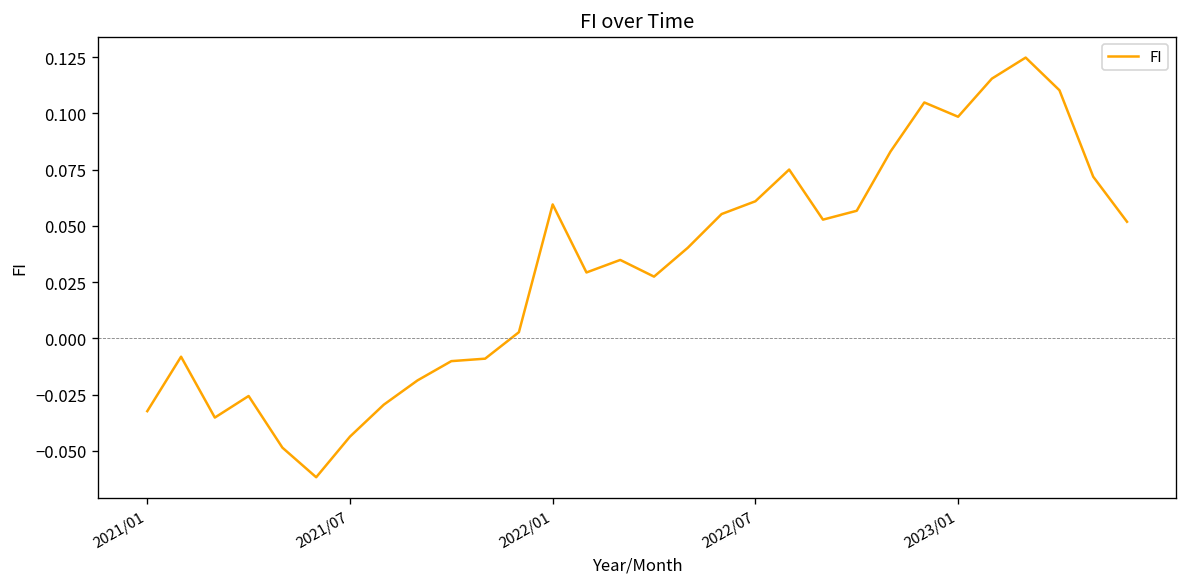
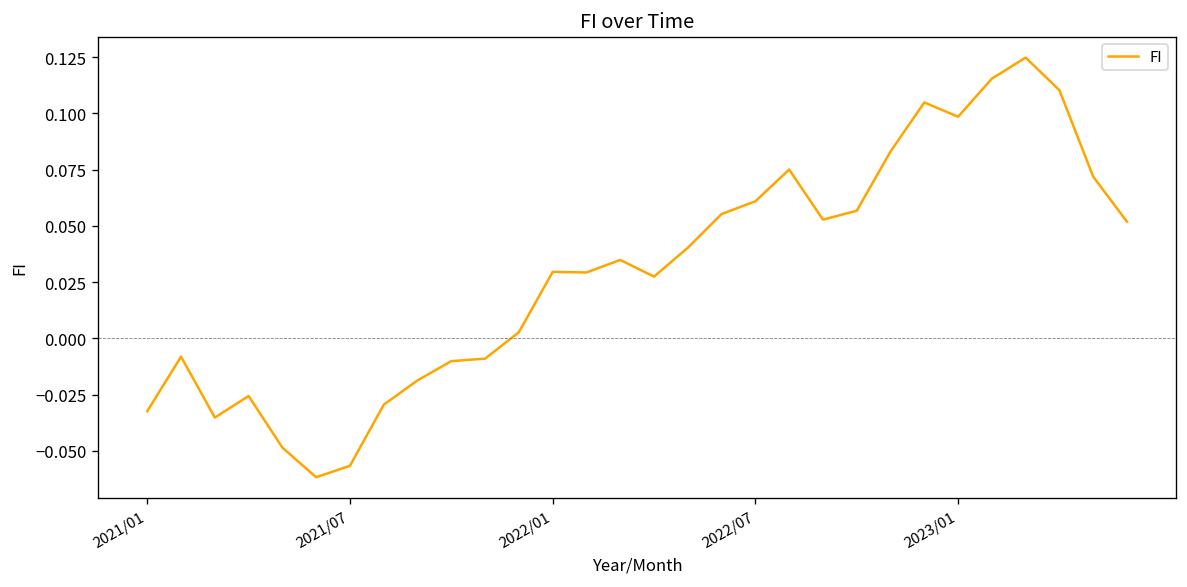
  {
    "2021/01": -0.032,
-   "2021/07": -0.044,
-   "2022/01": 0.060,
+   "2021/07": -0.057,
+   "2022/01": 0.030,
    "2022/07": 0.061,
    "2023/01": 0.099
  }
